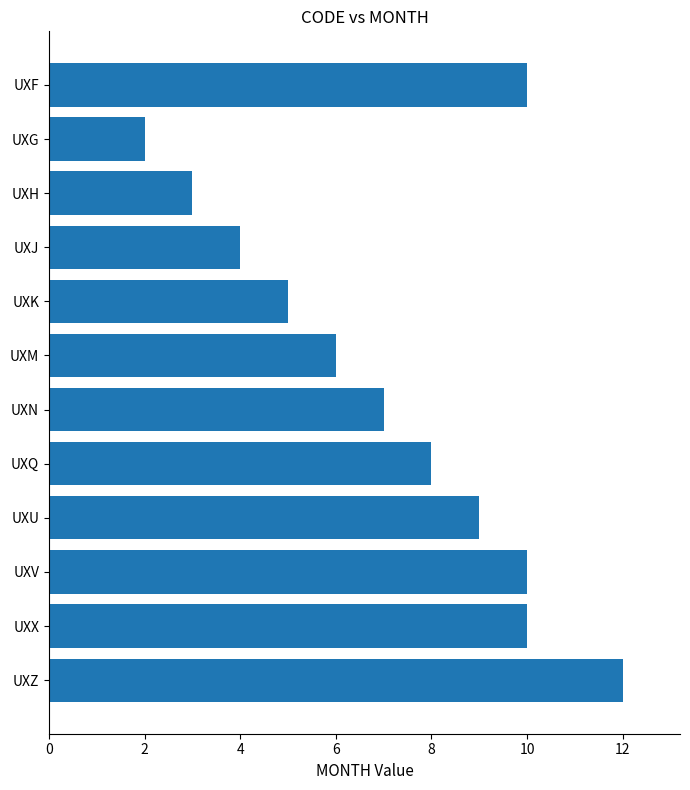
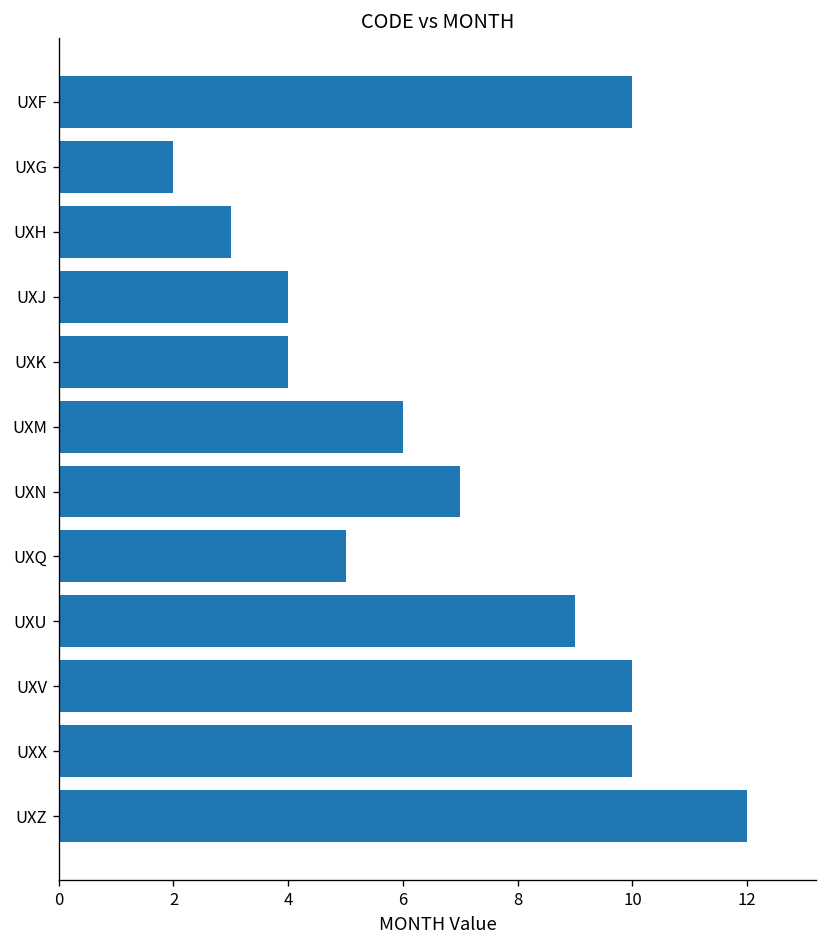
  {
    "UXF": 10,
    "UXG": 2,
    "UXH": 3,
    "UXJ": 4,
-   "UXK": 5,
+   "UXK": 4,
    "UXM": 6,
    "UXN": 7,
-   "UXQ": 8,
+   "UXQ": 5,
    "UXU": 9,
    "UXV": 10,
    "UXX": 10,
    "UXZ": 12
  }
